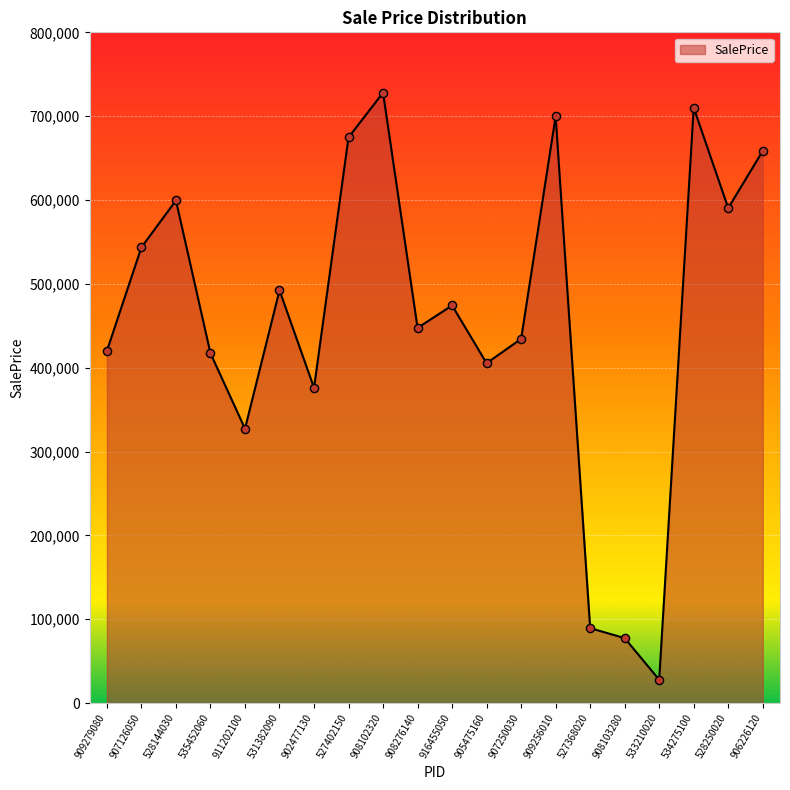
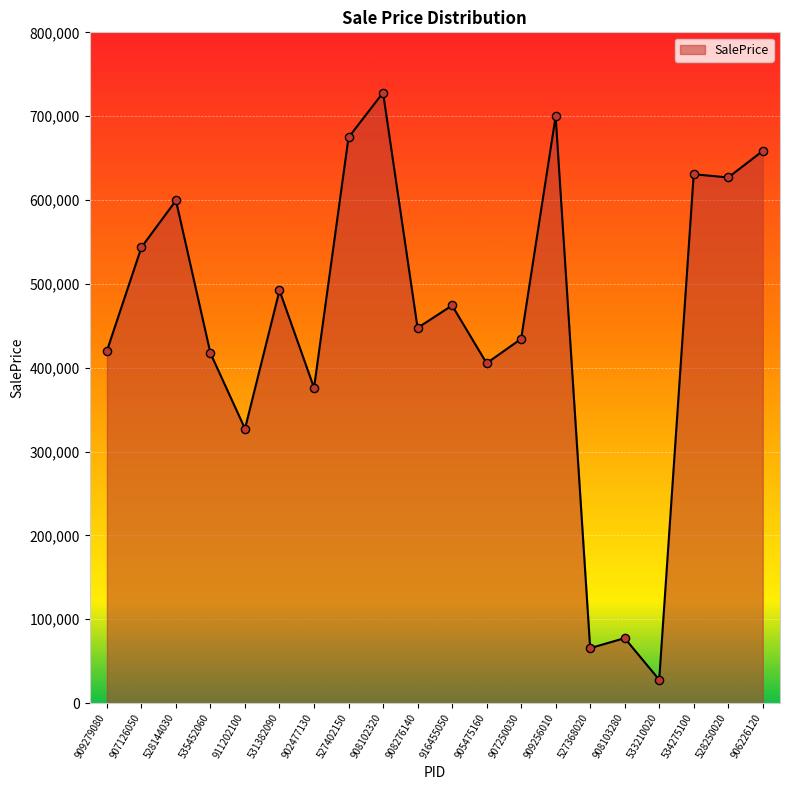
  {
    "909279080": "420,000",
    "907126050": "540,000",
    "528144030": "600,000",
    "535452060": "420,000",
    "911202100": "330,000",
    "531382090": "490,000",
    "902477130": "380,000",
    "527402150": "670,000",
    "908102320": "730,000",
    "908276140": "450,000",
    "916455050": "470,000",
    "905475160": "410,000",
    "907250030": "430,000",
    "909256010": "700,000",
-   "527368020": "90,000",
+   "527368020": "70,000",
    "908103280": "80,000",
    "533210020": "30,000",
-   "534275100": "710,000",
-   "528250020": "590,000",
+   "534275100": "630,000",
+   "528250020": "630,000",
    "906226120": "660,000"
  }
